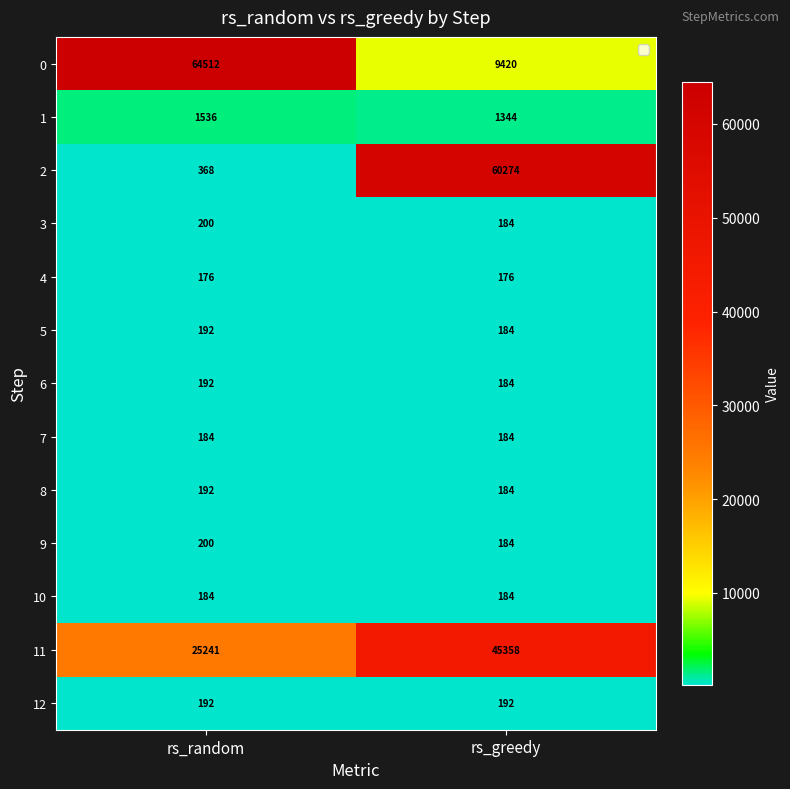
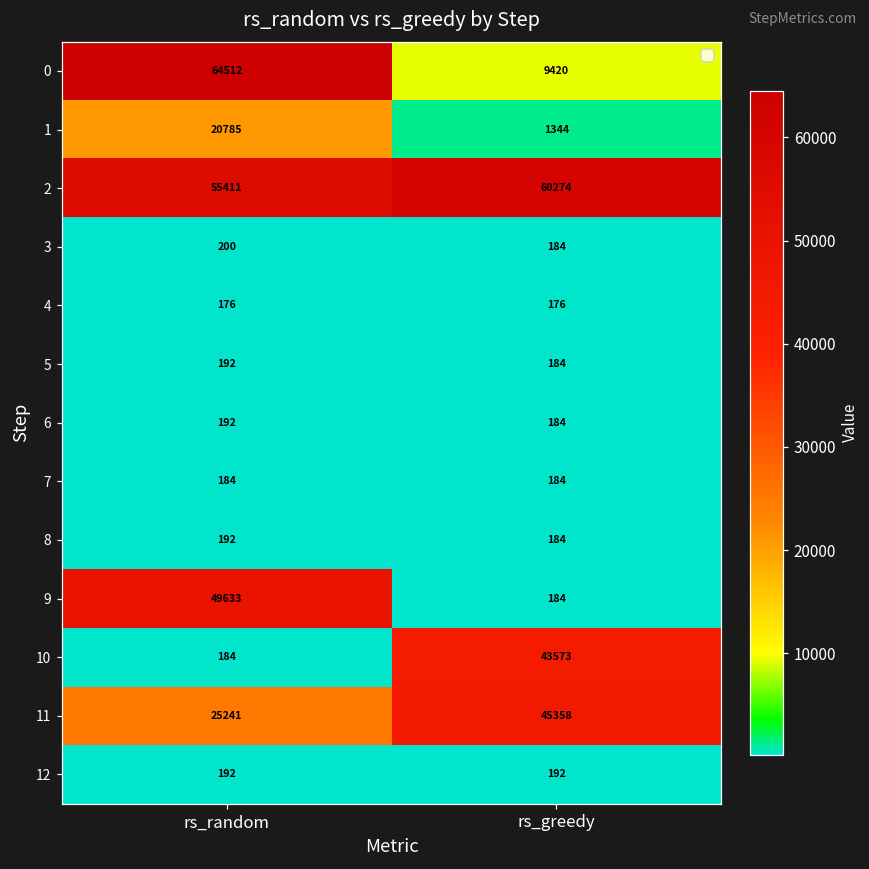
  {
    "0": {
      "rs_random": 64512,
      "rs_greedy": 9420
    },
    "1": {
-     "rs_random": 1536,
+     "rs_random": 20785,
      "rs_greedy": 1344
    },
    "2": {
-     "rs_random": 368,
+     "rs_random": 55411,
      "rs_greedy": 60274
    },
    "3": {
      "rs_random": 200,
      "rs_greedy": 184
    },
    "4": {
      "rs_random": 176,
      "rs_greedy": 176
    },
    "5": {
      "rs_random": 192,
      "rs_greedy": 184
    },
    "6": {
      "rs_random": 192,
      "rs_greedy": 184
    },
    "7": {
      "rs_random": 184,
      "rs_greedy": 184
    },
    "8": {
      "rs_random": 192,
      "rs_greedy": 184
    },
    "9": {
-     "rs_random": 200,
+     "rs_random": 49633,
      "rs_greedy": 184
    },
    "10": {
      "rs_random": 184,
-     "rs_greedy": 184
+     "rs_greedy": 43573
    },
    "11": {
      "rs_random": 25241,
      "rs_greedy": 45358
    },
    "12": {
      "rs_random": 192,
      "rs_greedy": 192
    }
  }
